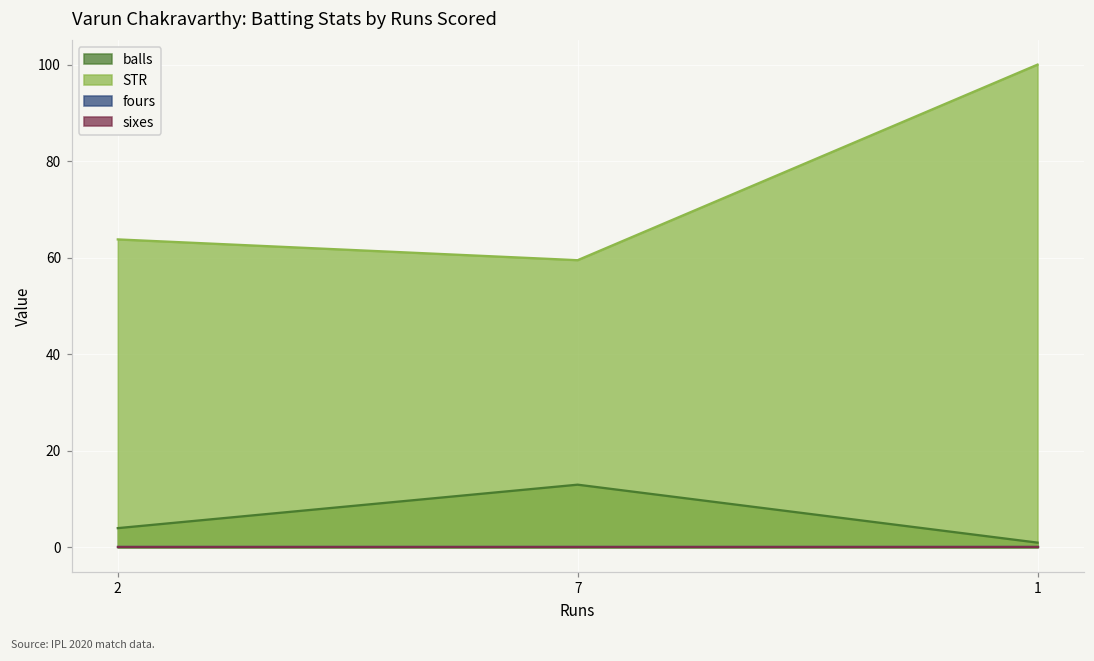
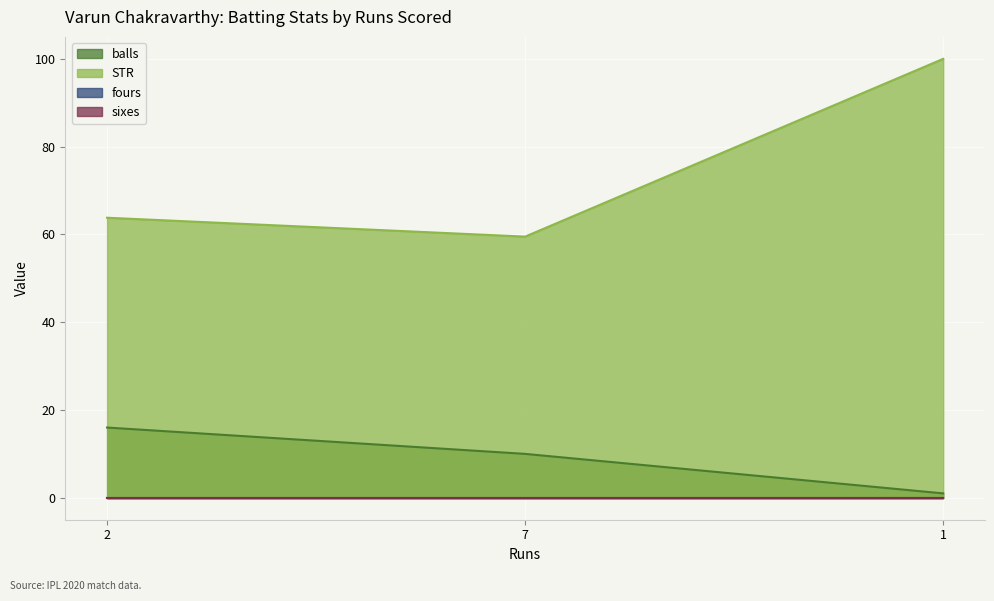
  {
    "balls": {
-     "2": 4,
-     "7": 13,
+     "2": 16,
+     "7": 10,
      "1": 1
    },
    "STR": {
      "2": 64,
      "7": 60,
      "1": 100
    },
    "sixes": {
      "2": 0,
      "7": 0,
      "1": 0
    }
  }
